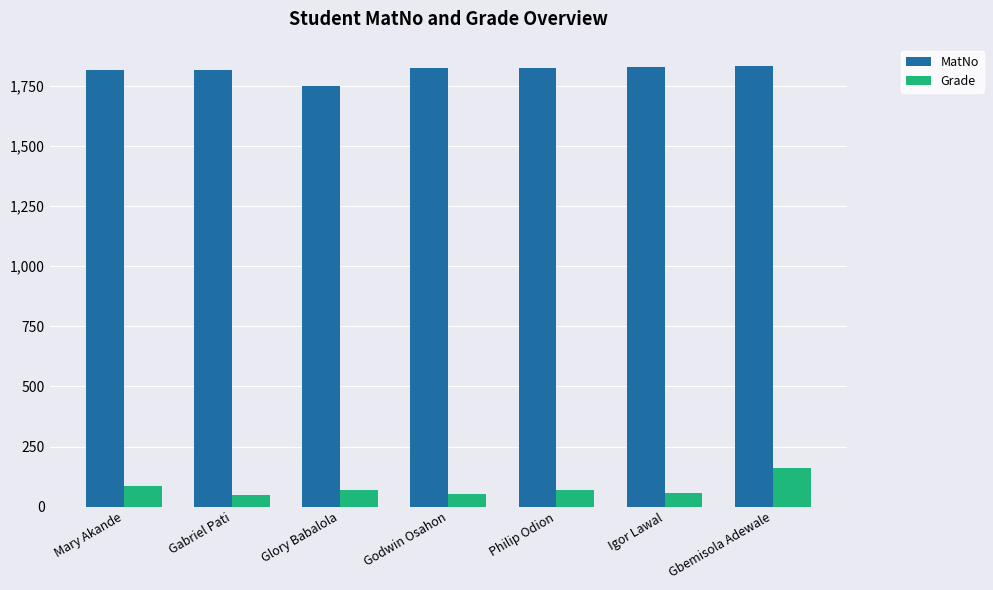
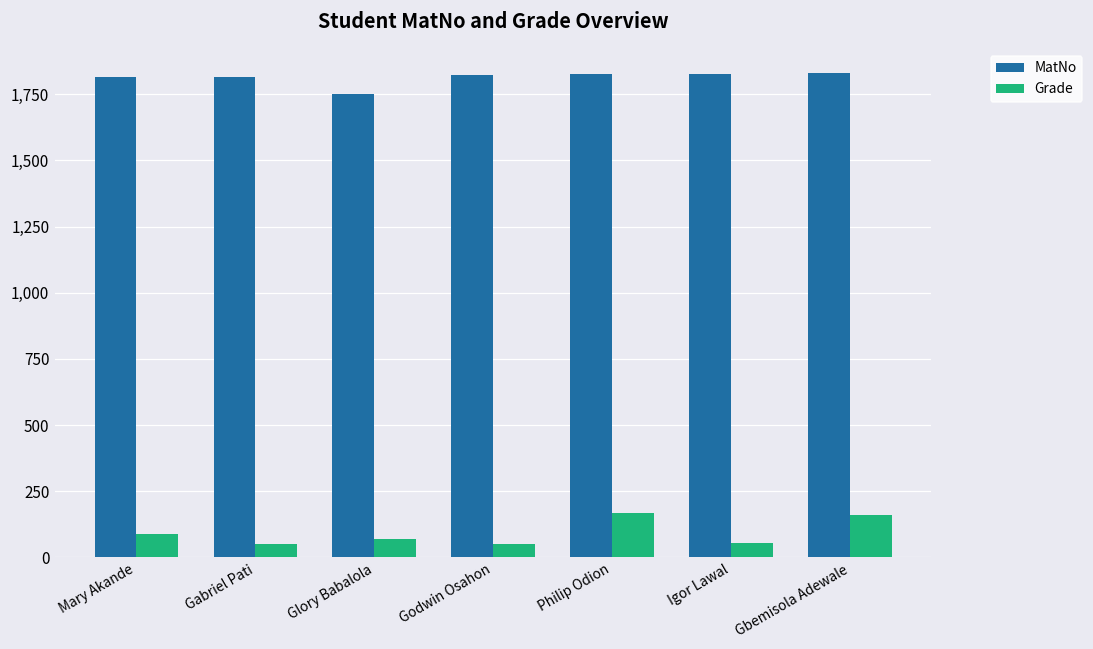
  {
    "MatNo": {
      "Mary Akande": "1,810",
      "Gabriel Pati": "1,820",
      "Glory Babalola": "1,750",
      "Godwin Osahon": "1,820",
      "Philip Odion": "1,830",
      "Igor Lawal": "1,830",
      "Gbemisola Adewale": "1,830"
    },
    "Grade": {
      "Mary Akande": "90",
      "Gabriel Pati": "50",
      "Glory Babalola": "70",
      "Godwin Osahon": "50",
-     "Philip Odion": "70",
+     "Philip Odion": "170",
      "Igor Lawal": "60",
      "Gbemisola Adewale": "160"
    }
  }
